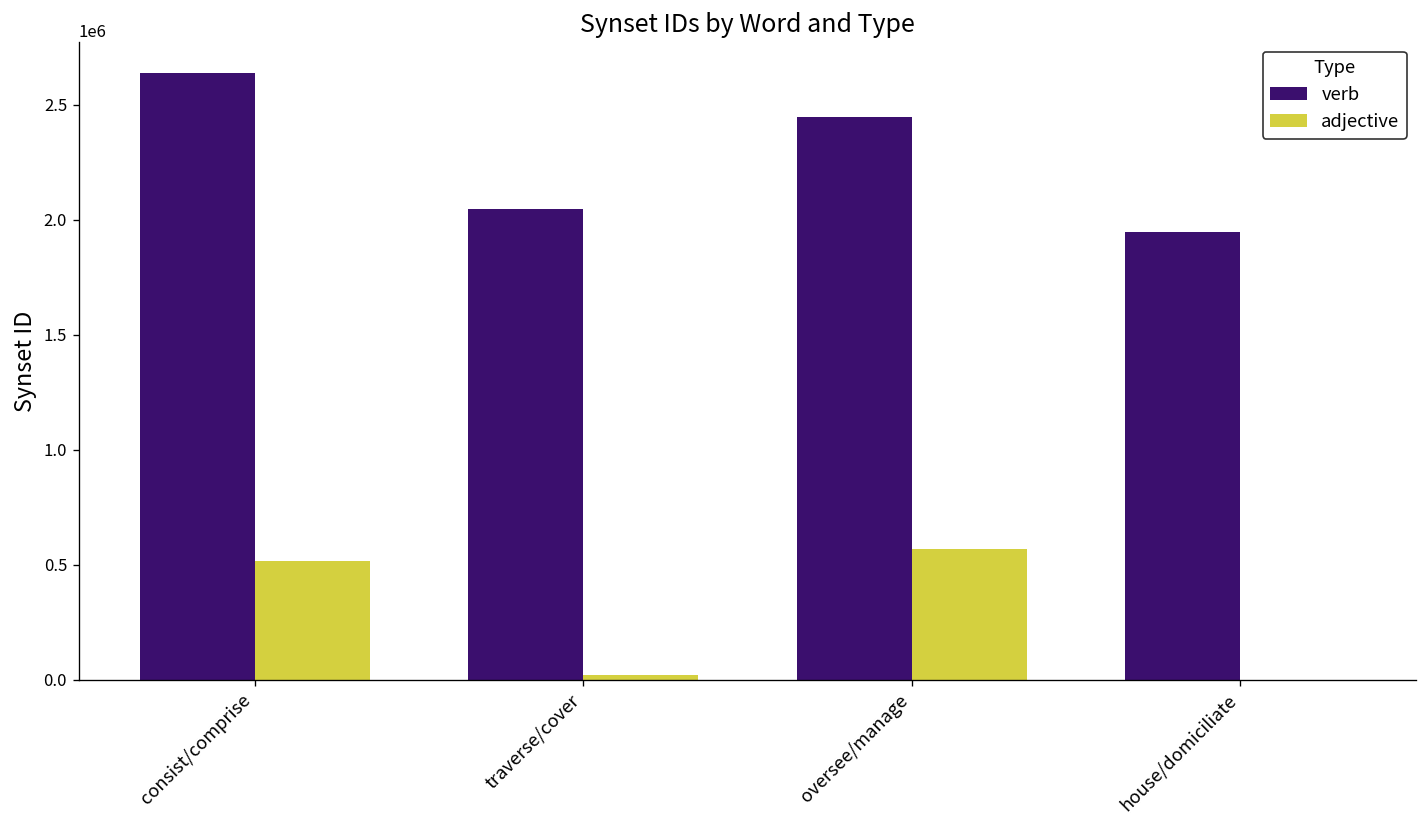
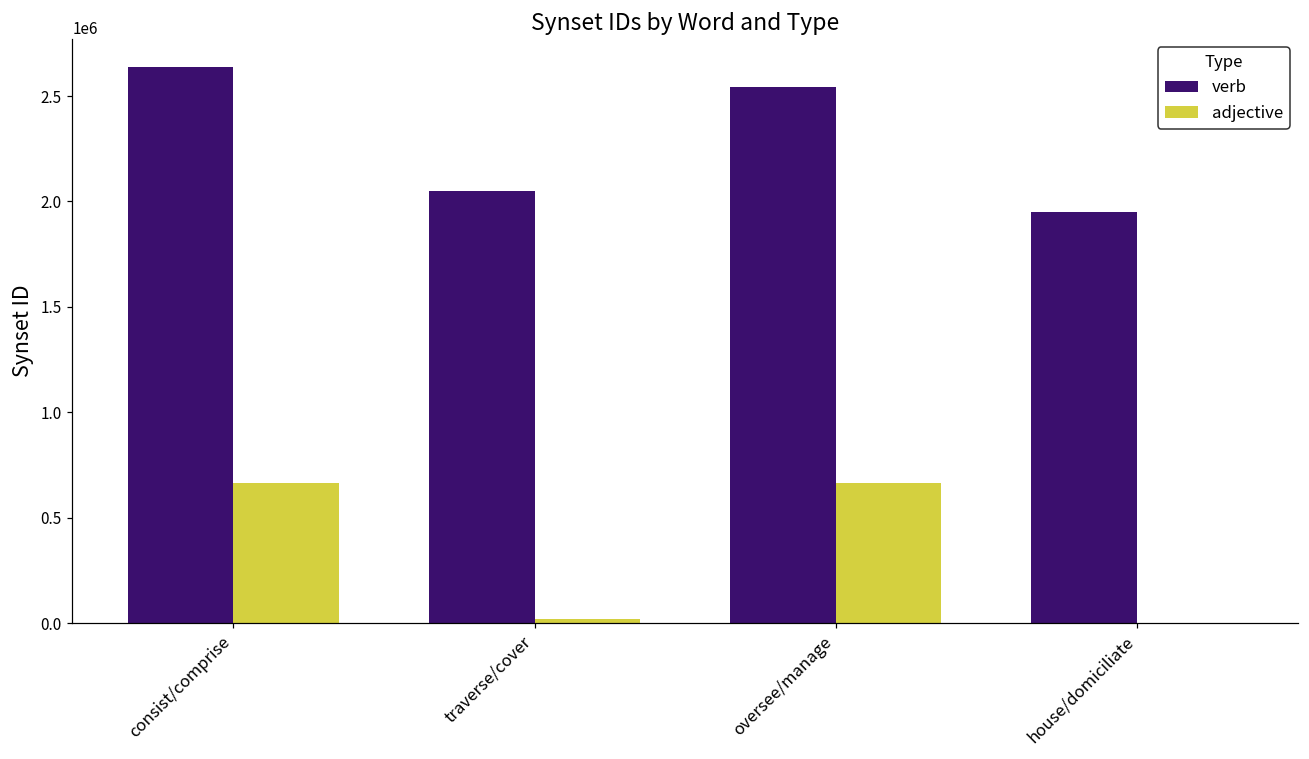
  {
    "verb": {
      "consist/comprise": 2640000,
      "traverse/cover": 2050000,
-     "oversee/manage": 2450000,
+     "oversee/manage": 2540000,
      "house/domiciliate": 1950000
    },
    "adjective": {
-     "consist/comprise": 510000,
+     "consist/comprise": 660000,
      "traverse/cover": 20000,
-     "oversee/manage": 570000,
+     "oversee/manage": 670000,
      "house/domiciliate": 0
    }
  }
